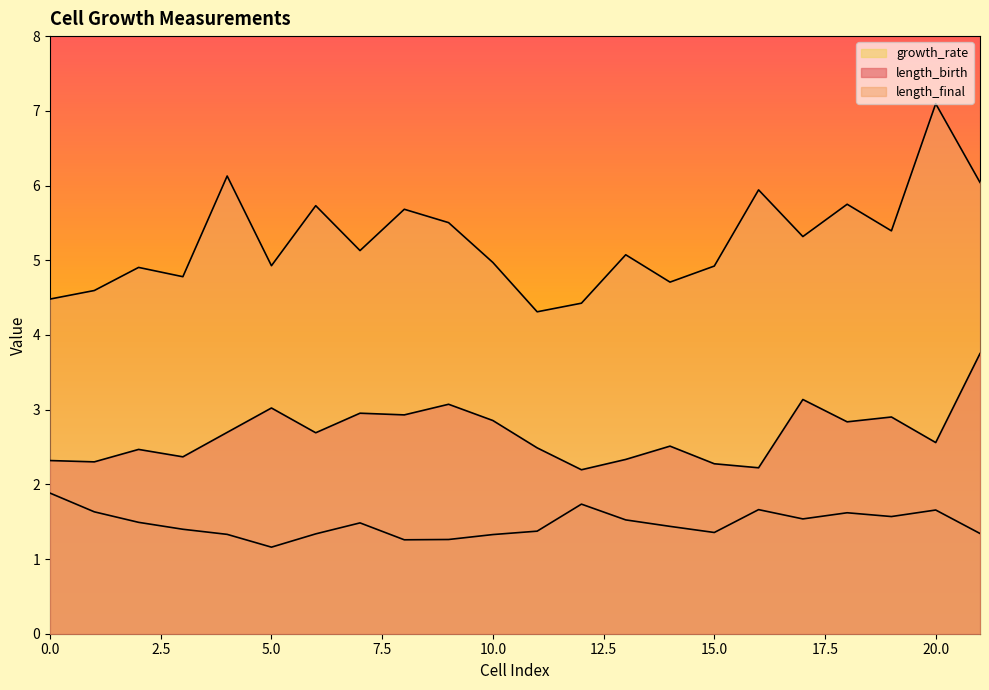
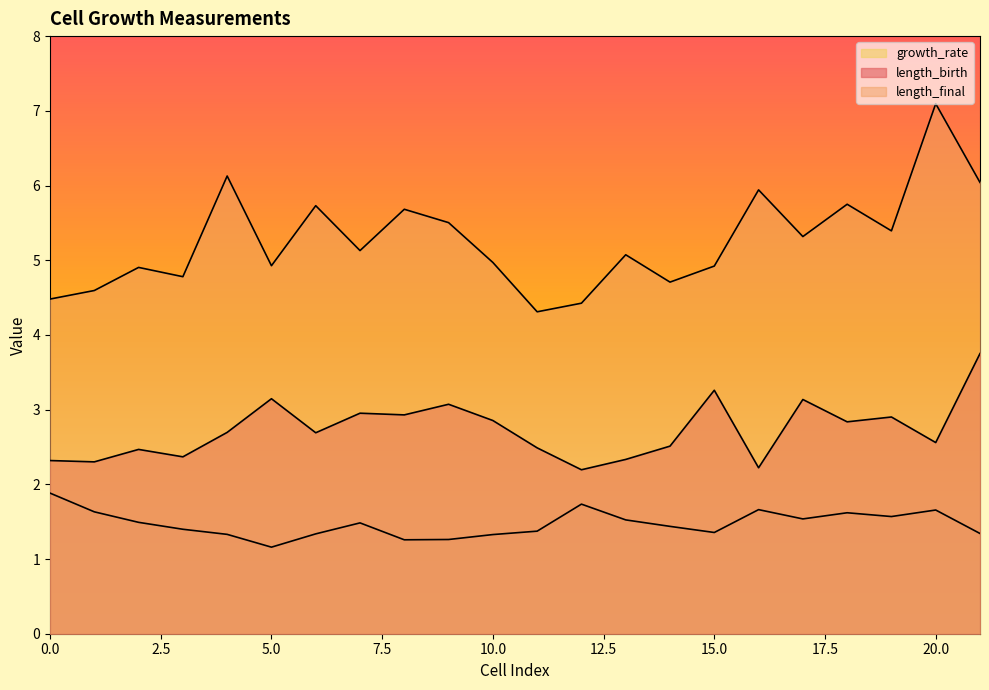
  {
    "length_birth": {
      "0.0": 2.3,
-     "5.0": 3.0,
+     "5.0": 3.1,
      "10.0": 2.9,
-     "15.0": 2.3,
+     "15.0": 3.3,
      "20.0": 2.6
    }
  }
